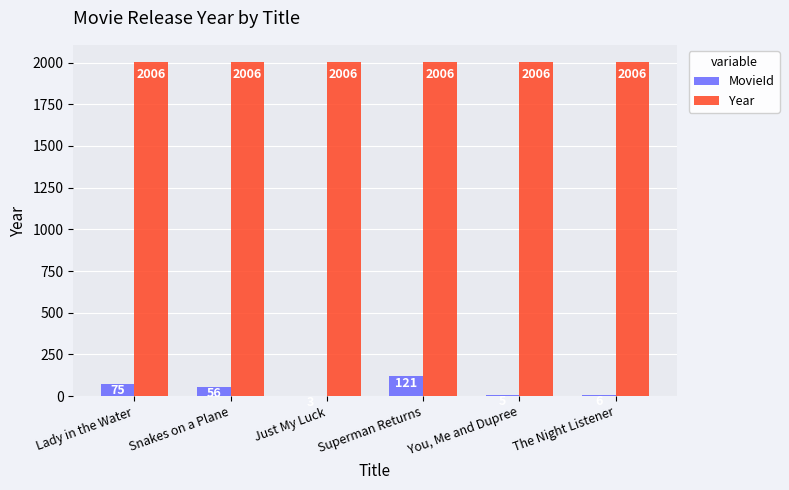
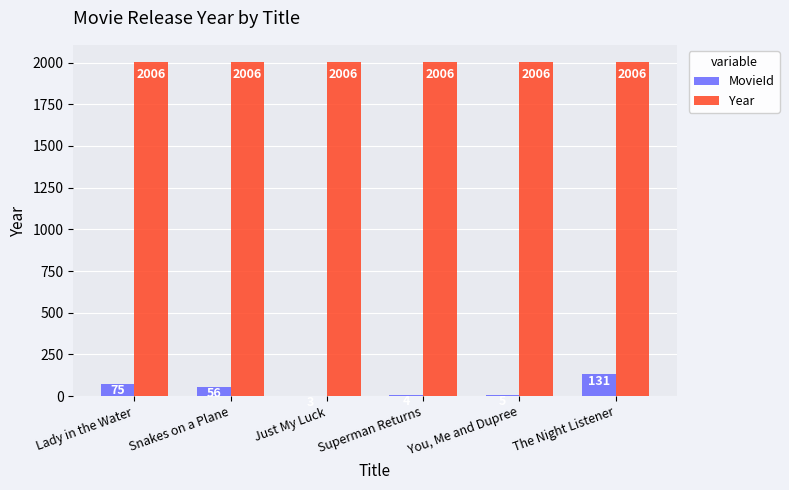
  {
    "MovieId": {
      "Snakes on a Plane": 60,
-     "Superman Returns": 120,
-     "The Night Listener": 10
+     "Superman Returns": 0,
+     "The Night Listener": 130
    },
    "Year": {
      "Lady in the Water": 2006,
      "Snakes on a Plane": 2006,
      "Just My Luck": 2006,
      "Superman Returns": 2006,
      "You, Me and Dupree": 2006,
      "The Night Listener": 2006
    }
  }
